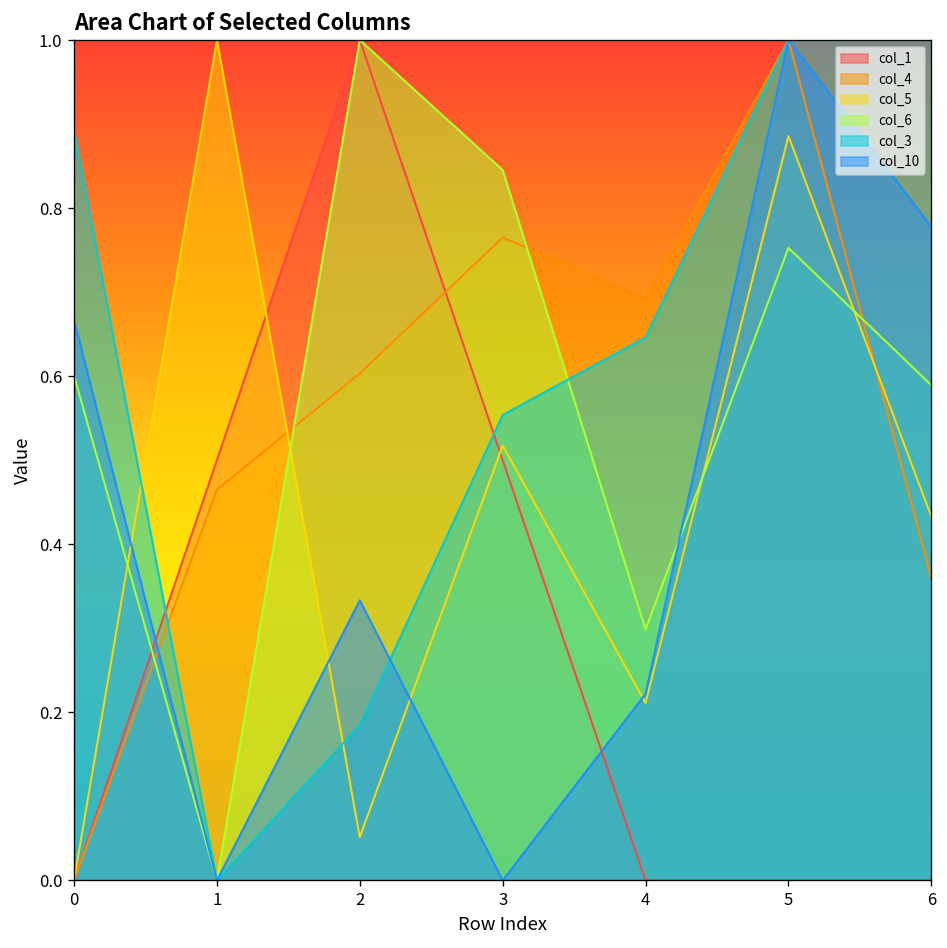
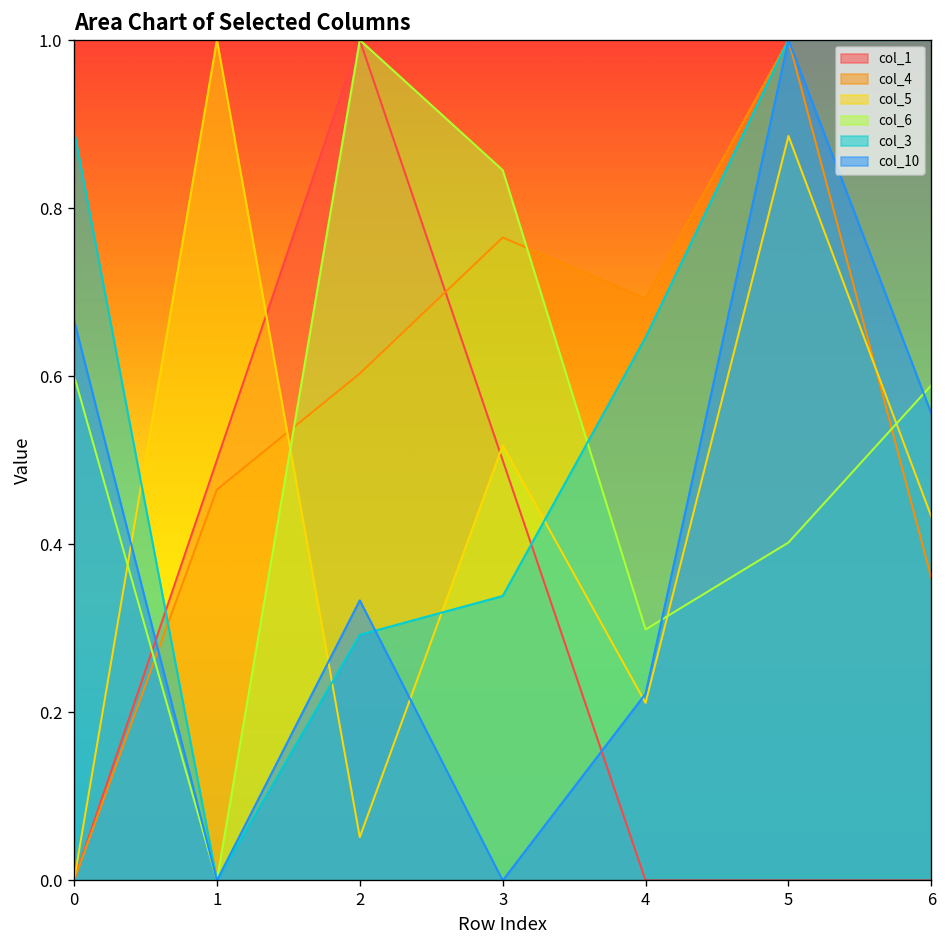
  {
    "col_1": {
      "1": 0.50,
      "3": 0.50,
      "4": 0.00,
      "5": 0.00,
      "6": 0.00
    },
    "col_6": {
      "0": 0.60,
      "3": 0.85,
      "4": 0.30,
-     "5": 0.75,
+     "5": 0.40,
      "6": 0.59
    },
    "col_3": {
      "0": 0.89,
-     "2": 0.18,
-     "3": 0.55,
+     "2": 0.29,
+     "3": 0.34,
      "4": 0.65,
      "6": 1.00
    },
    "col_10": {
      "0": 0.67,
      "2": 0.33,
      "3": 0.00,
      "4": 0.22,
-     "6": 0.78
+     "6": 0.56
    }
  }
